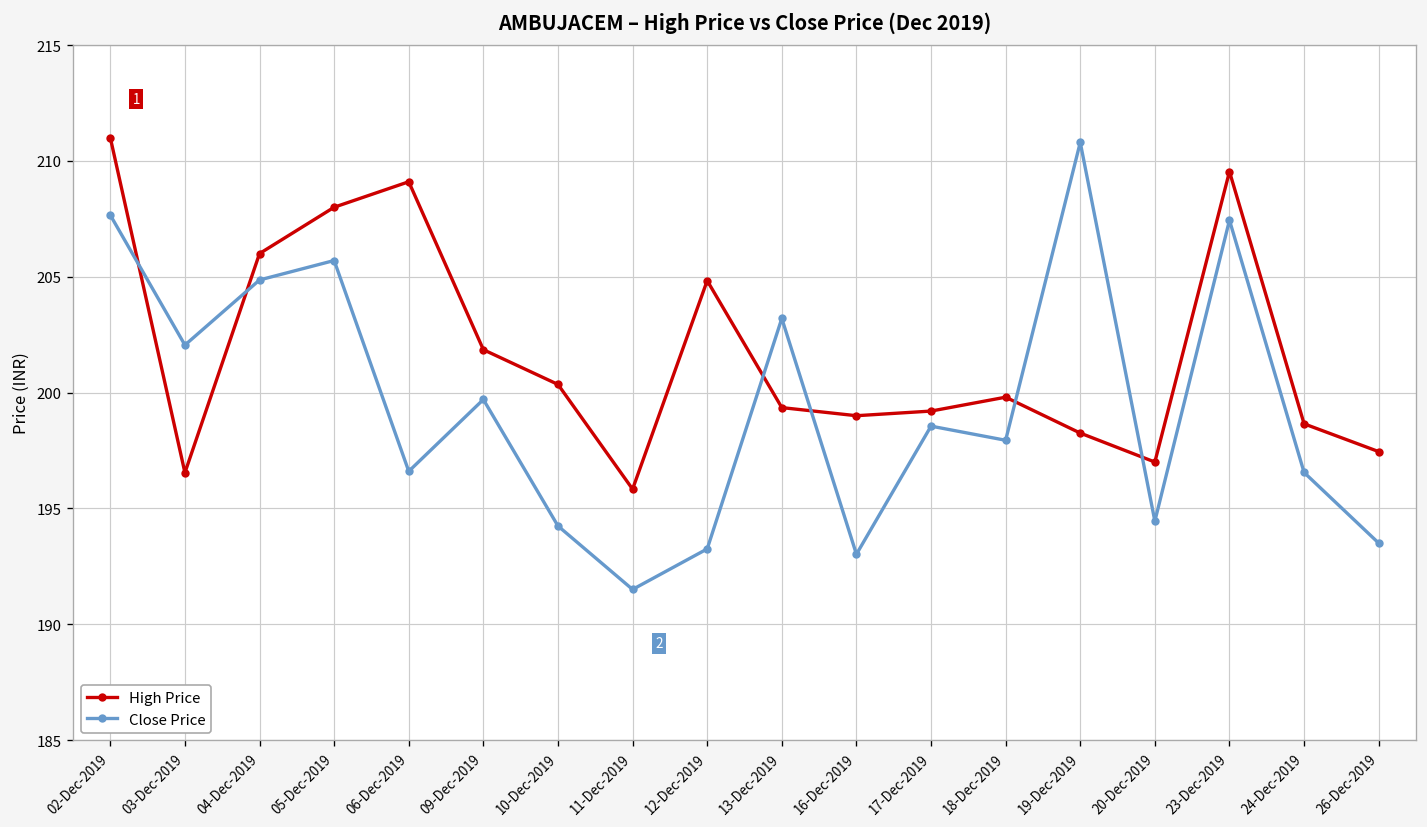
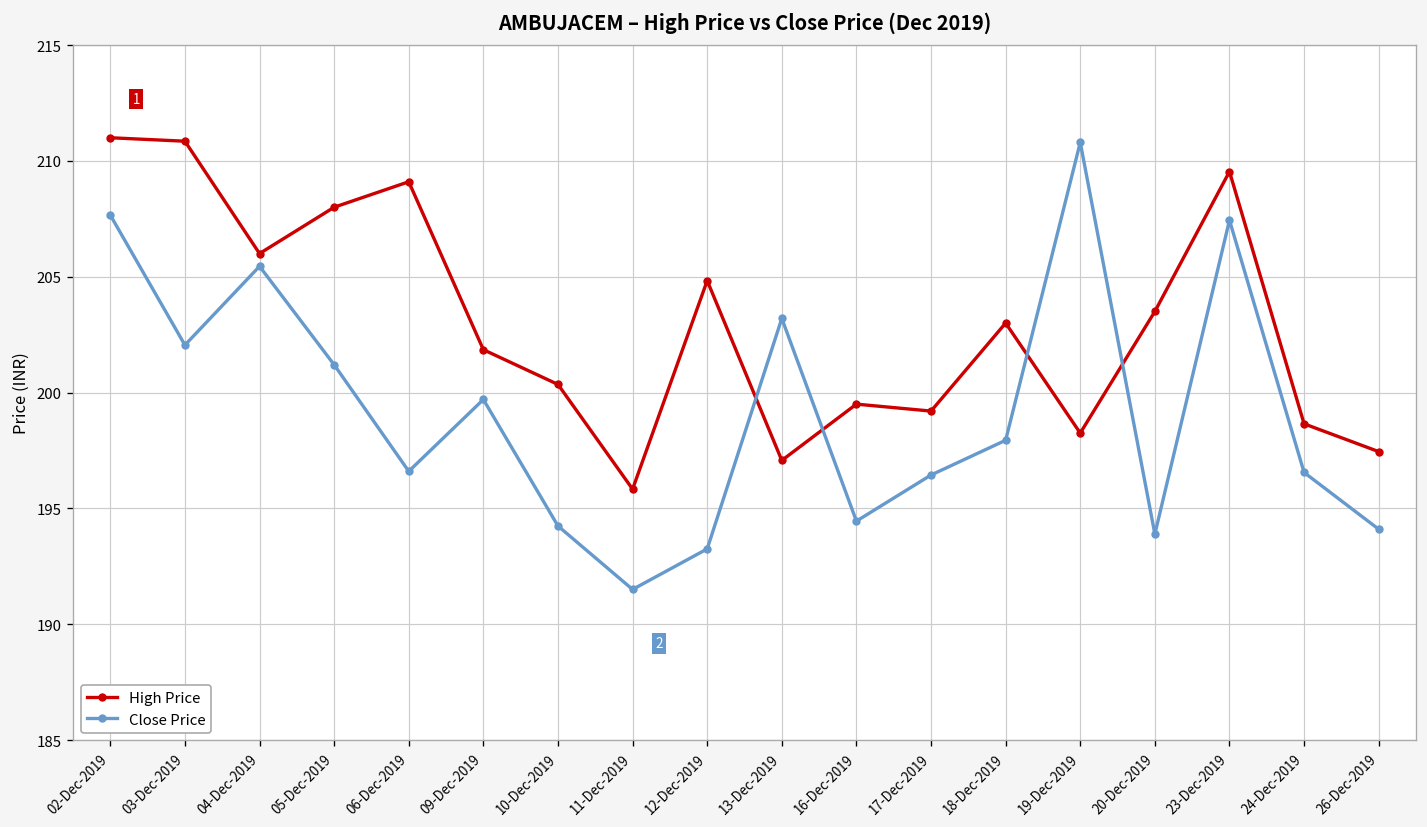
  {
    "High Price": {
      "02-Dec-2019": 211.0,
-     "03-Dec-2019": 196.5,
+     "03-Dec-2019": 210.9,
      "04-Dec-2019": 206.0,
      "05-Dec-2019": 208.0,
      "06-Dec-2019": 209.1,
      "09-Dec-2019": 201.9,
      "10-Dec-2019": 200.4,
      "11-Dec-2019": 195.8,
      "12-Dec-2019": 204.8,
-     "13-Dec-2019": 199.4,
-     "16-Dec-2019": 199.0,
+     "13-Dec-2019": 197.1,
+     "16-Dec-2019": 199.5,
      "17-Dec-2019": 199.2,
-     "18-Dec-2019": 199.8,
+     "18-Dec-2019": 203.0,
      "19-Dec-2019": 198.3,
-     "20-Dec-2019": 197.0,
+     "20-Dec-2019": 203.5,
      "23-Dec-2019": 209.5,
      "24-Dec-2019": 198.7,
      "26-Dec-2019": 197.5
    },
    "Close Price": {
      "02-Dec-2019": 207.7,
      "03-Dec-2019": 202.1,
-     "04-Dec-2019": 204.9,
-     "05-Dec-2019": 205.7,
+     "04-Dec-2019": 205.5,
+     "05-Dec-2019": 201.2,
      "06-Dec-2019": 196.6,
      "09-Dec-2019": 199.7,
      "10-Dec-2019": 194.2,
      "11-Dec-2019": 191.5,
      "12-Dec-2019": 193.3,
      "13-Dec-2019": 203.2,
-     "16-Dec-2019": 193.0,
-     "17-Dec-2019": 198.6,
+     "16-Dec-2019": 194.5,
+     "17-Dec-2019": 196.4,
      "18-Dec-2019": 197.9,
      "19-Dec-2019": 210.8,
-     "20-Dec-2019": 194.5,
+     "20-Dec-2019": 193.9,
      "23-Dec-2019": 207.4,
      "24-Dec-2019": 196.6,
-     "26-Dec-2019": 193.5
+     "26-Dec-2019": 194.1
    }
  }
